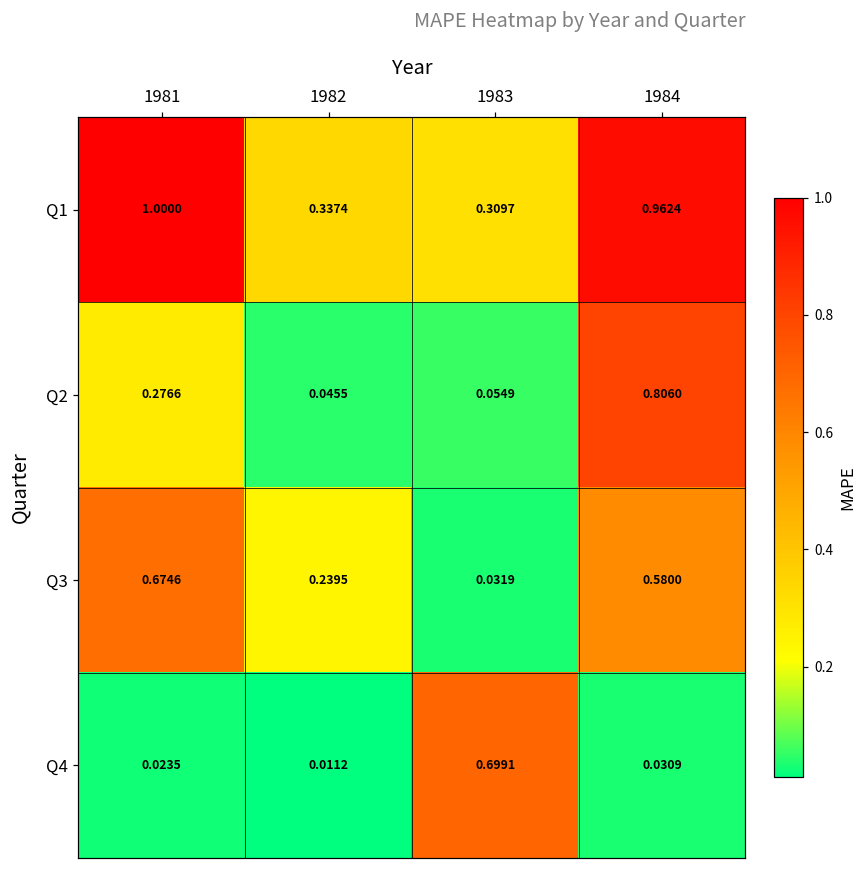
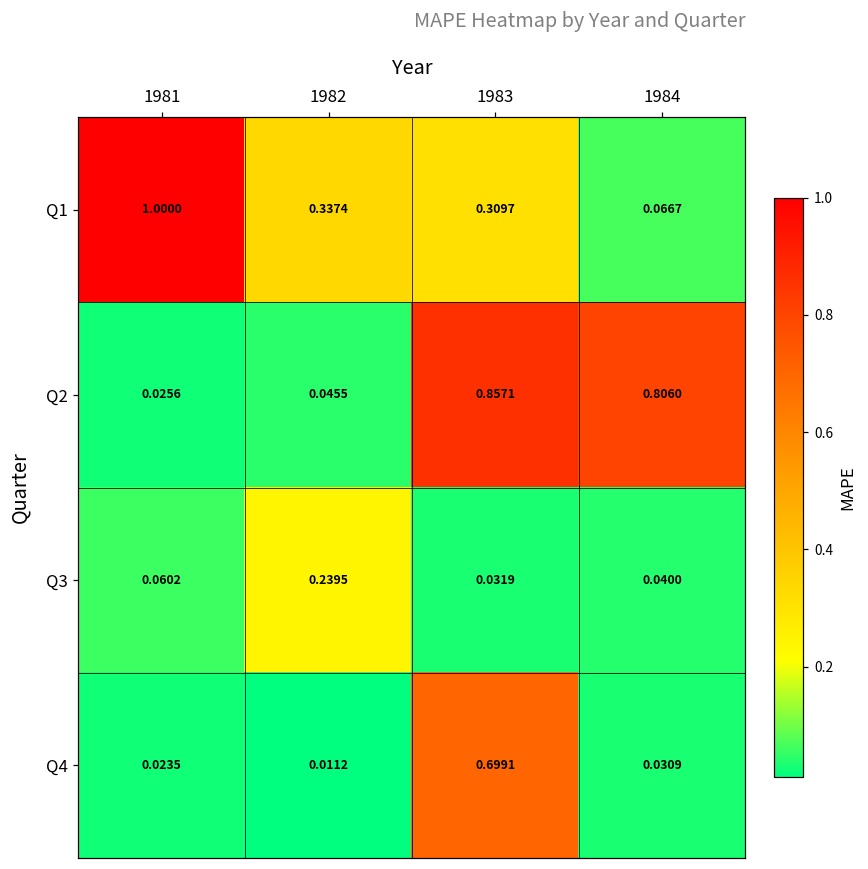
  {
    "Q1": {
      "1981": 1.0000,
      "1982": 0.3374,
      "1983": 0.3097,
-     "1984": 0.9624
+     "1984": 0.0667
    },
    "Q2": {
-     "1981": 0.2766,
+     "1981": 0.0256,
      "1982": 0.0455,
-     "1983": 0.0549,
+     "1983": 0.8571,
      "1984": 0.8060
    },
    "Q3": {
-     "1981": 0.6746,
+     "1981": 0.0602,
      "1982": 0.2395,
      "1983": 0.0319,
-     "1984": 0.5800
+     "1984": 0.0400
    },
    "Q4": {
      "1981": 0.0235,
      "1982": 0.0112,
      "1983": 0.6991,
      "1984": 0.0309
    }
  }
